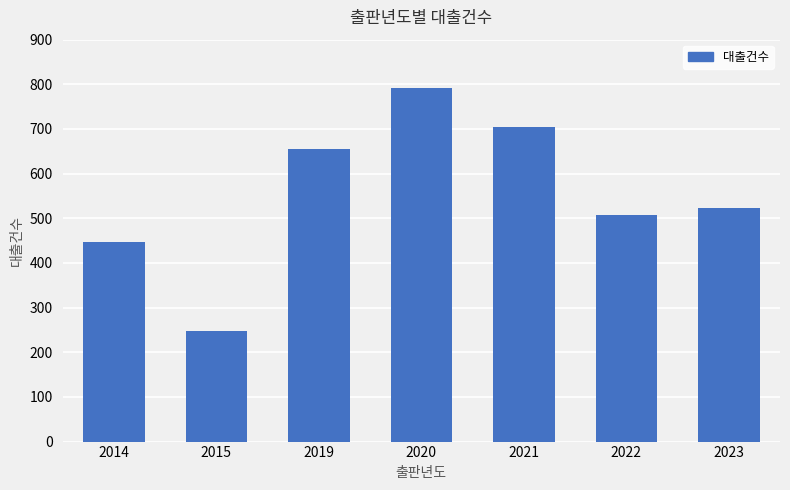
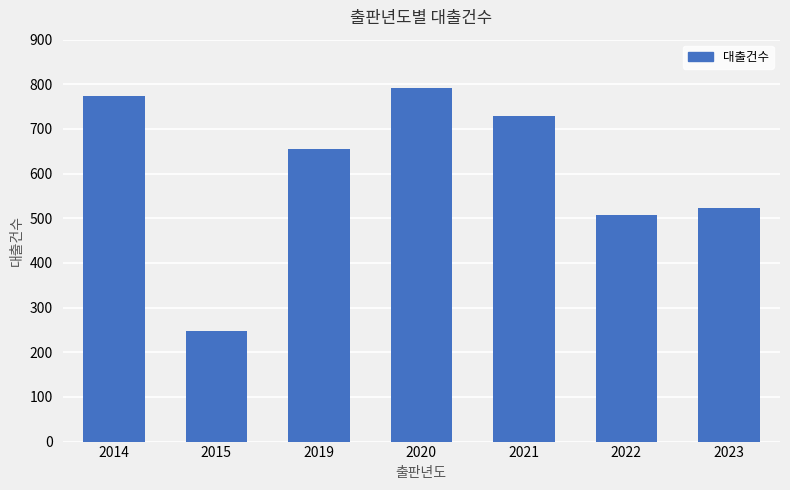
  {
-   "2014": 450,
+   "2014": 770,
    "2015": 250,
    "2019": 660,
    "2020": 790,
-   "2021": 710,
+   "2021": 730,
    "2022": 510,
    "2023": 520
  }
